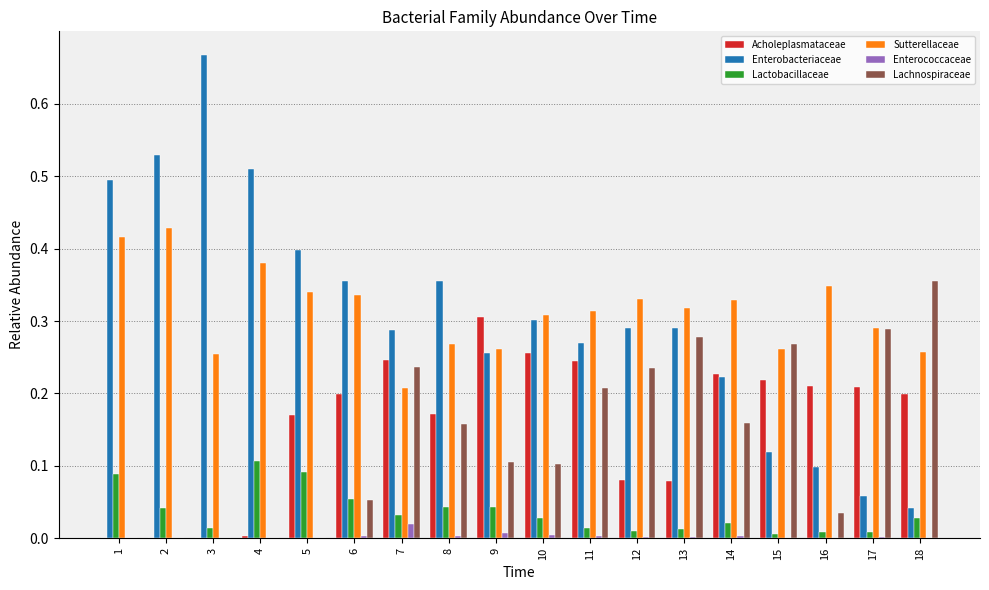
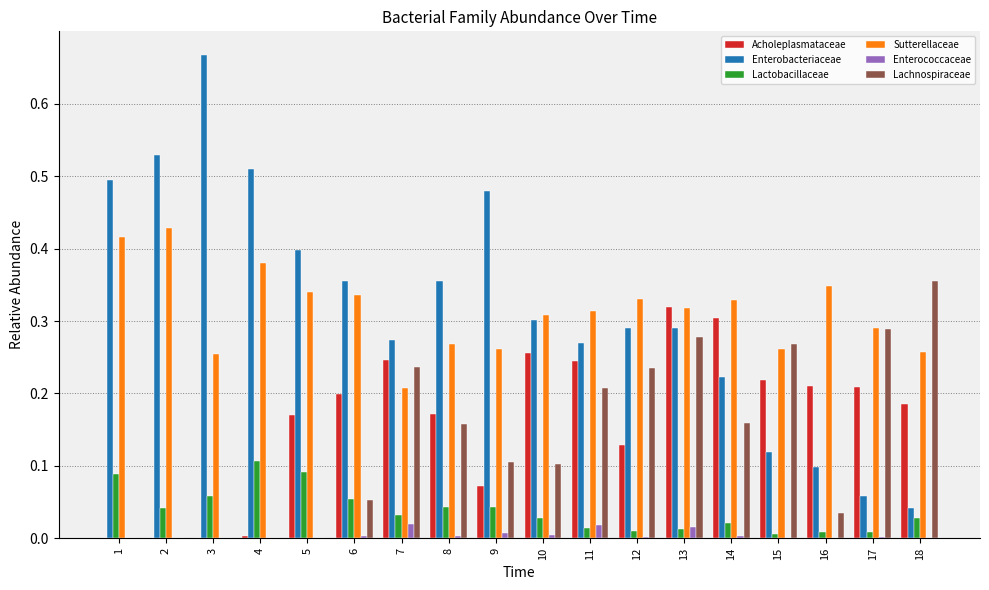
  {
    "Acholeplasmataceae": {
      "5": 0.17,
      "6": 0.20,
      "7": 0.25,
      "8": 0.17,
-     "9": 0.31,
+     "9": 0.07,
      "10": 0.26,
      "11": 0.24,
-     "12": 0.08,
-     "13": 0.08,
-     "14": 0.23,
+     "12": 0.13,
+     "13": 0.32,
+     "14": 0.30,
      "15": 0.22,
      "16": 0.21,
      "17": 0.21,
-     "18": 0.20
+     "18": 0.19
    },
    "Enterobacteriaceae": {
      "1": 0.49,
      "2": 0.53,
      "3": 0.67,
      "4": 0.51,
      "5": 0.40,
      "6": 0.35,
-     "7": 0.29,
+     "7": 0.27,
      "8": 0.35,
-     "9": 0.26,
+     "9": 0.48,
      "10": 0.30,
      "11": 0.27,
      "12": 0.29,
      "13": 0.29,
      "14": 0.22,
      "15": 0.12,
      "16": 0.10,
      "17": 0.06,
      "18": 0.04
    },
    "Lactobacillaceae": {
      "1": 0.09,
      "2": 0.04,
-     "3": 0.01,
+     "3": 0.06,
      "4": 0.11,
      "5": 0.09,
      "6": 0.05,
      "7": 0.03,
      "8": 0.04,
      "9": 0.04,
      "10": 0.03,
      "11": 0.01,
      "12": 0.01,
      "13": 0.01,
      "14": 0.02,
      "15": 0.01,
      "16": 0.01,
      "17": 0.01,
      "18": 0.03
    },
    "Sutterellaceae": {
      "1": 0.42,
      "2": 0.43,
      "3": 0.25,
      "4": 0.38,
      "5": 0.34,
      "6": 0.34,
      "7": 0.21,
      "8": 0.27,
      "9": 0.26,
      "10": 0.31,
      "11": 0.31,
      "12": 0.33,
      "13": 0.32,
      "14": 0.33,
      "15": 0.26,
      "16": 0.35,
      "17": 0.29,
      "18": 0.26
    },
    "Enterococcaceae": {
      "2": 0.00,
      "5": 0.00,
      "6": 0.00,
      "7": 0.02,
      "9": 0.01,
      "10": 0.00,
-     "11": 0.00,
-     "13": 0.00
+     "11": 0.02,
+     "13": 0.02
    },
    "Lachnospiraceae": {
      "2": 0.00,
      "3": 0.00,
      "6": 0.05,
      "7": 0.24,
      "8": 0.16,
      "9": 0.11,
      "10": 0.10,
      "11": 0.21,
      "12": 0.23,
      "13": 0.28,
      "14": 0.16,
      "15": 0.27,
      "16": 0.04,
      "17": 0.29,
      "18": 0.36
    }
  }
